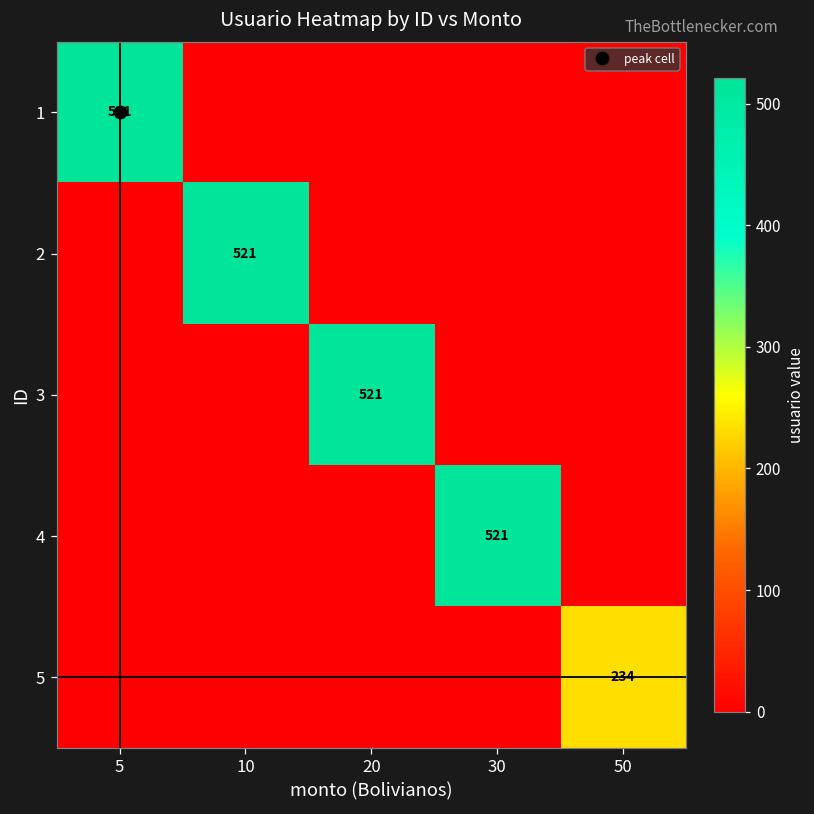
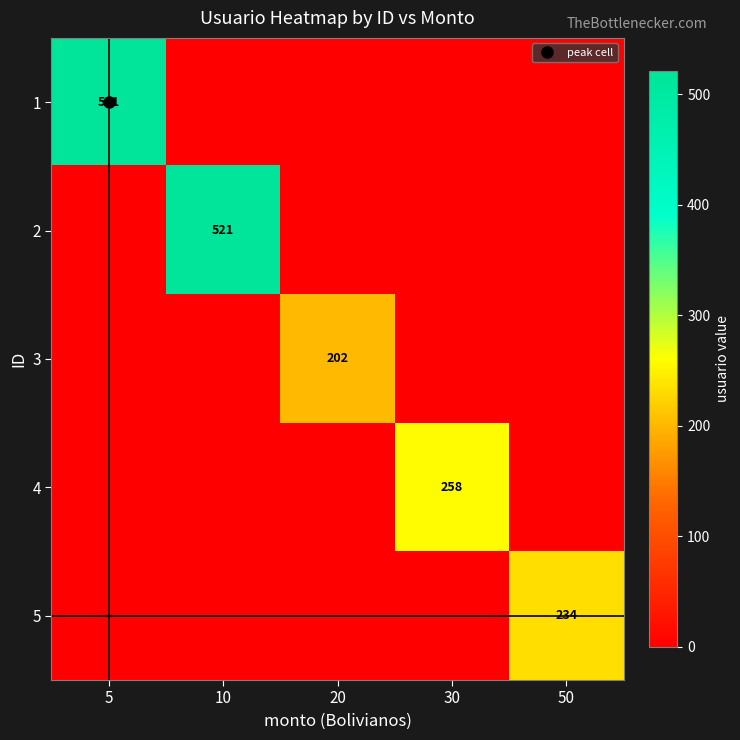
  {
    "2": {
      "10": 521
    },
    "3": {
-     "20": 521
+     "20": 202
    },
    "4": {
-     "30": 521
+     "30": 258
    },
    "5": {
      "50": 234
    }
  }
